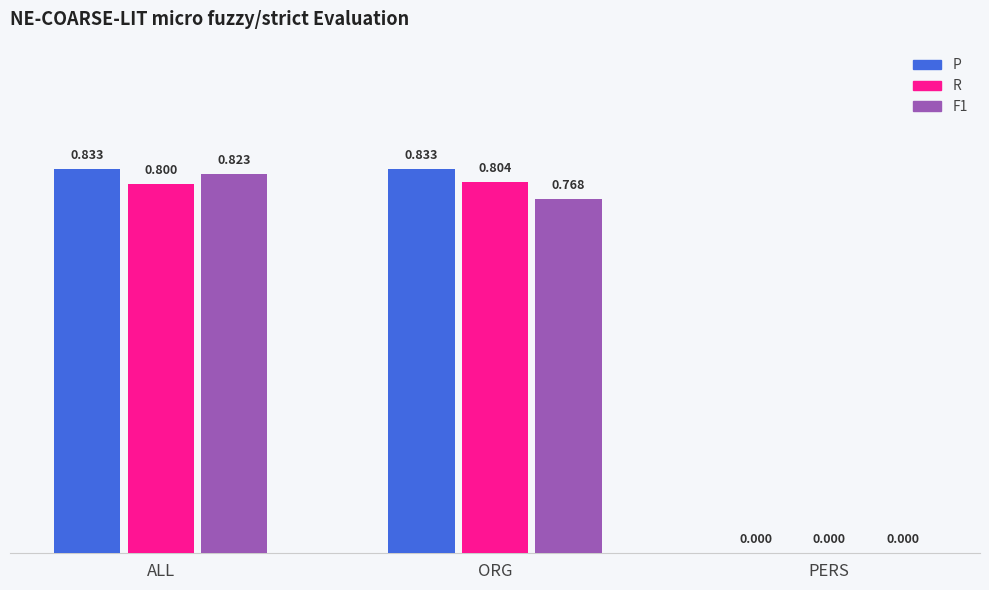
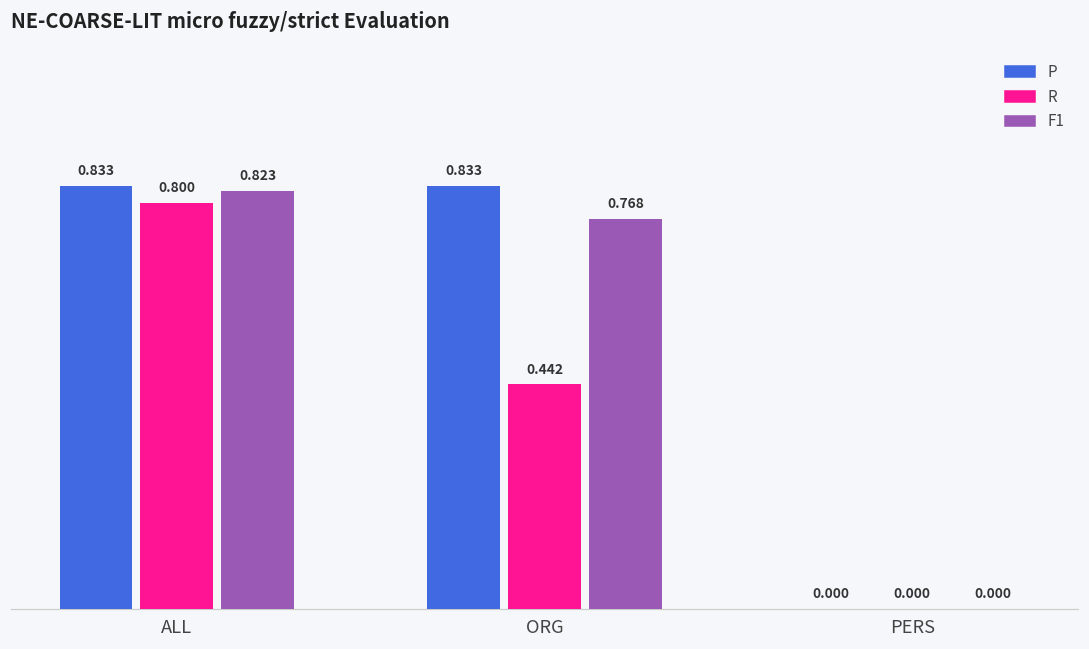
  {
    "P": {
      "ALL": 0.833,
      "ORG": 0.833,
      "PERS": 0.000
    },
    "R": {
      "ALL": 0.800,
-     "ORG": 0.804,
+     "ORG": 0.442,
      "PERS": 0.000
    },
    "F1": {
      "ALL": 0.823,
      "ORG": 0.768,
      "PERS": 0.000
    }
  }
